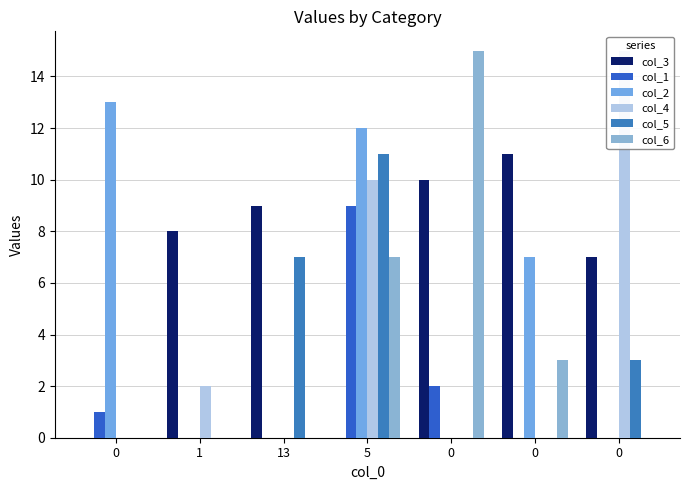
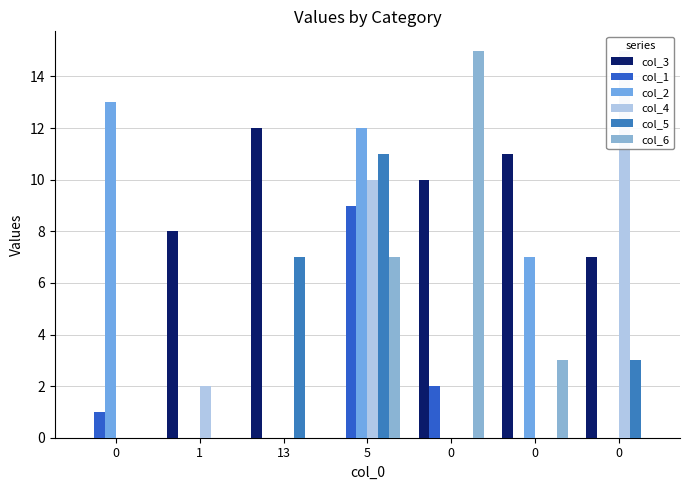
  {
    "col_3": {
      "1": 8,
-     "13": 9,
+     "13": 12,
      "5": 0
    }
  }
